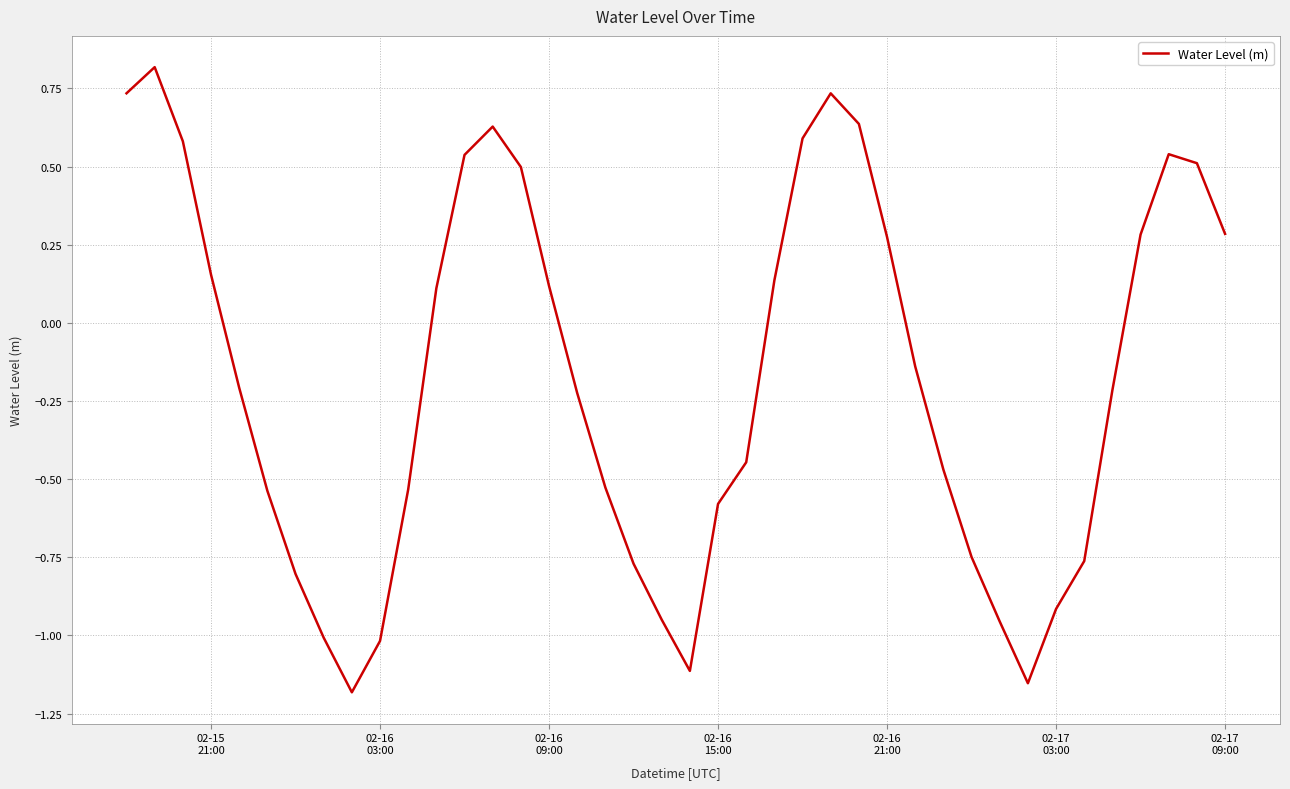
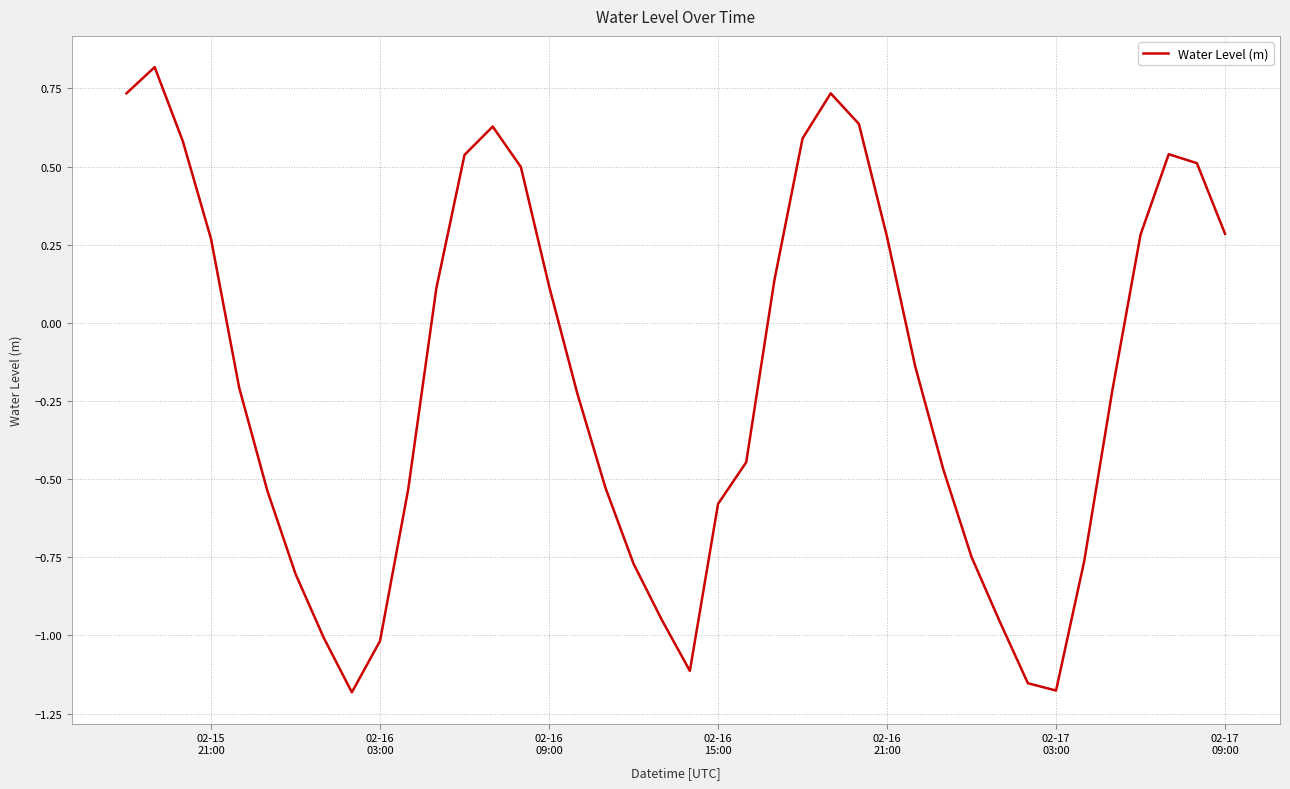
  {
-   "02-15 21:00": 0.15,
+   "02-15 21:00": 0.27,
    "02-16 03:00": -1.02,
    "02-16 09:00": 0.12,
    "02-16 15:00": -0.58,
    "02-16 21:00": 0.27,
-   "02-17 03:00": -0.92,
+   "02-17 03:00": -1.18,
    "02-17 09:00": 0.28
  }
